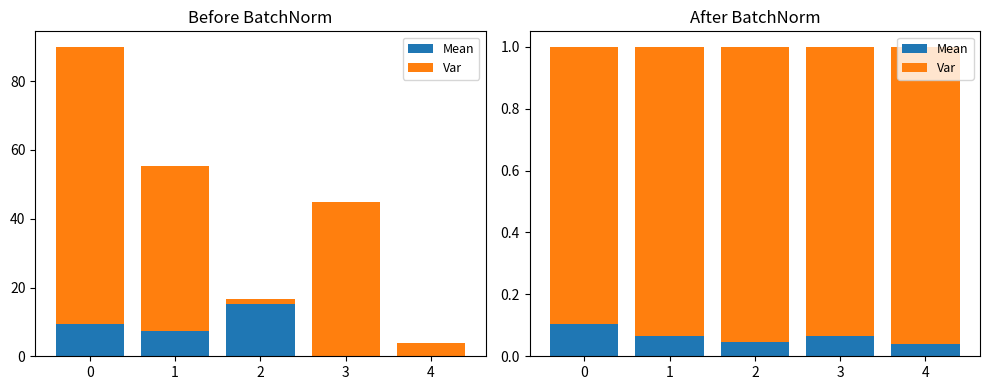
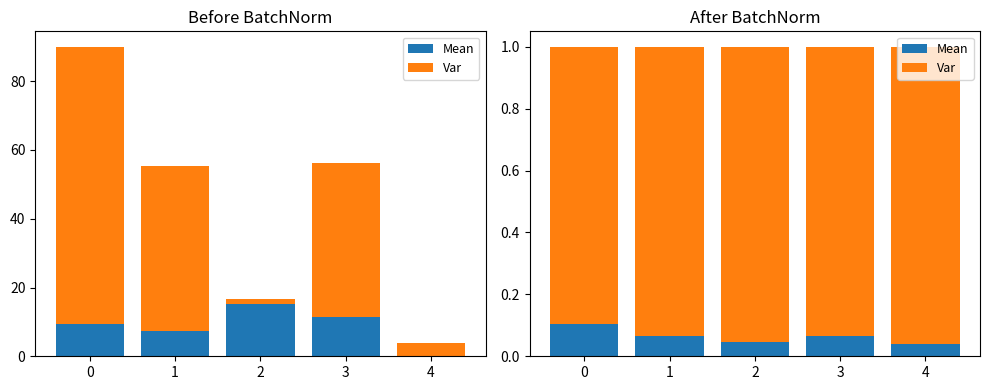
  {
    "Before BatchNorm": {
      "Mean": {
        "0": 9,
        "1": 7,
        "2": 15,
-       "3": 0
+       "3": 11
      },
      "Var": {
        "0": 81,
        "1": 48,
        "2": 1,
        "3": 45,
        "4": 4
      }
    },
    "After BatchNorm": {
      "Mean": {
        "0": 0.10,
        "1": 0.06,
        "2": 0.05,
        "3": 0.06,
        "4": 0.04
      },
      "Var": {
        "0": 0.90,
        "1": 0.94,
        "2": 0.95,
        "3": 0.94
      }
    }
  }
